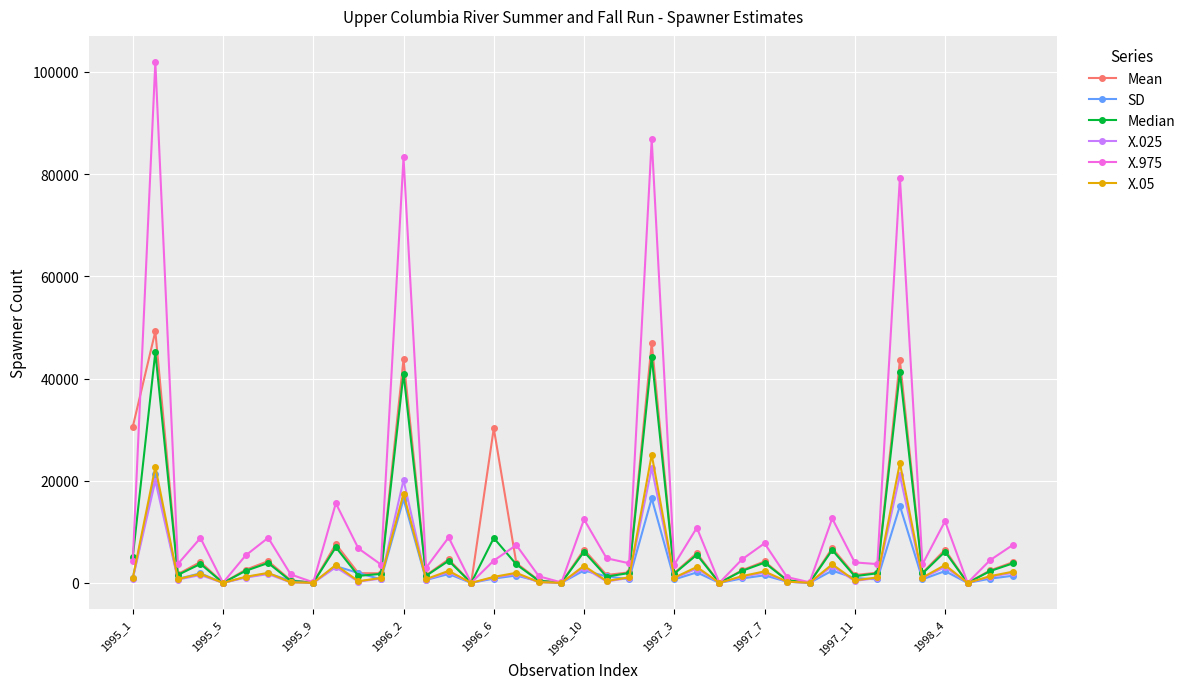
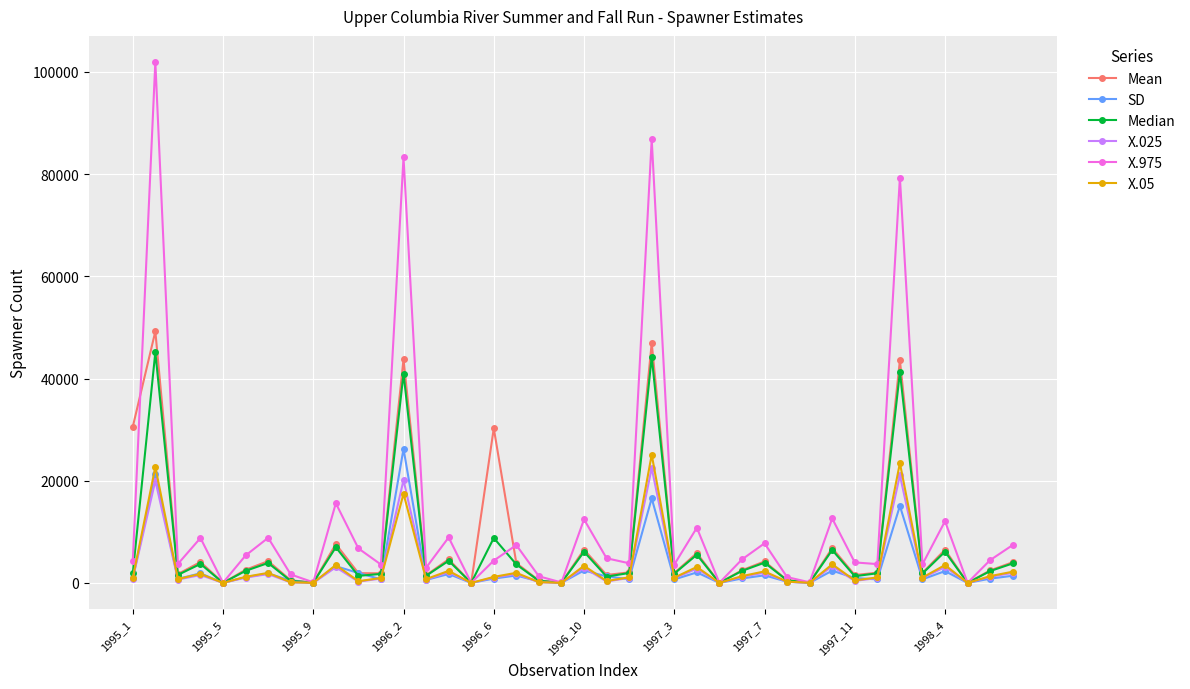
  {
    "Mean": {
      "1995_1": 31000,
      "1996_2": 44000,
      "1996_6": 30000
    },
    "SD": {
-     "1996_2": 16000,
+     "1996_2": 26000,
      "1996_10": 2000,
      "1997_7": 1000,
      "1998_4": 2000
    },
    "Median": {
-     "1995_1": 5000,
+     "1995_1": 2000,
      "1996_2": 41000,
      "1996_6": 9000
    },
    "X.05": {
      "1996_2": 17000
    }
  }
